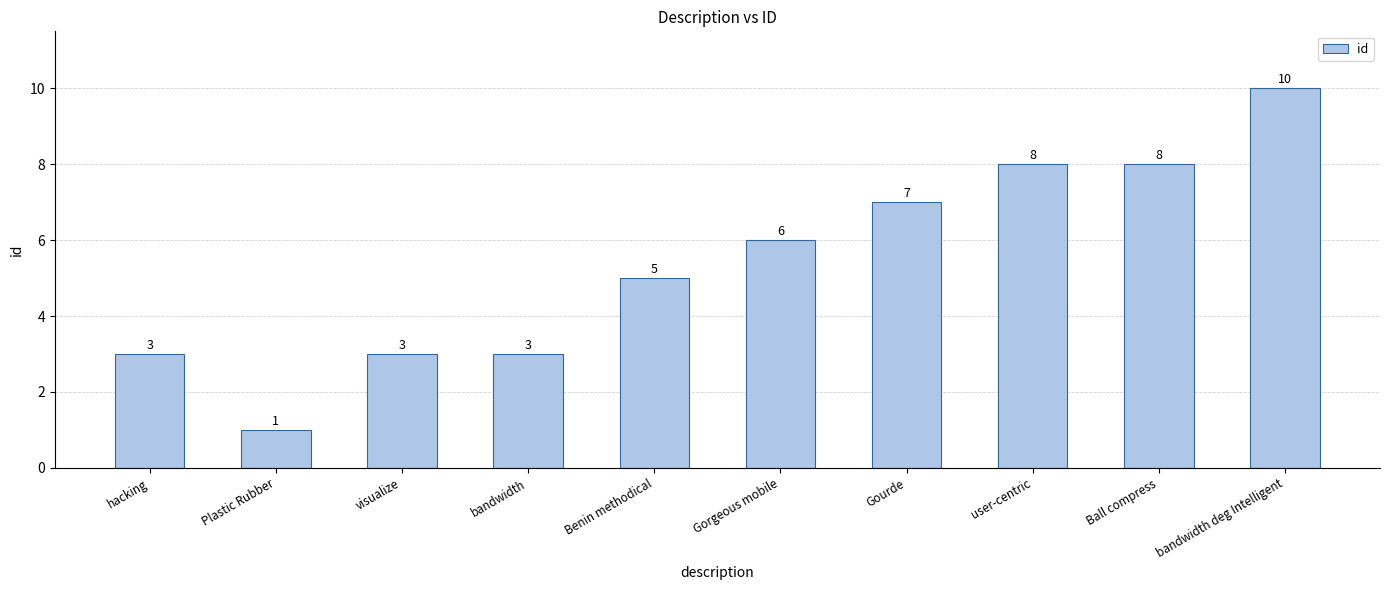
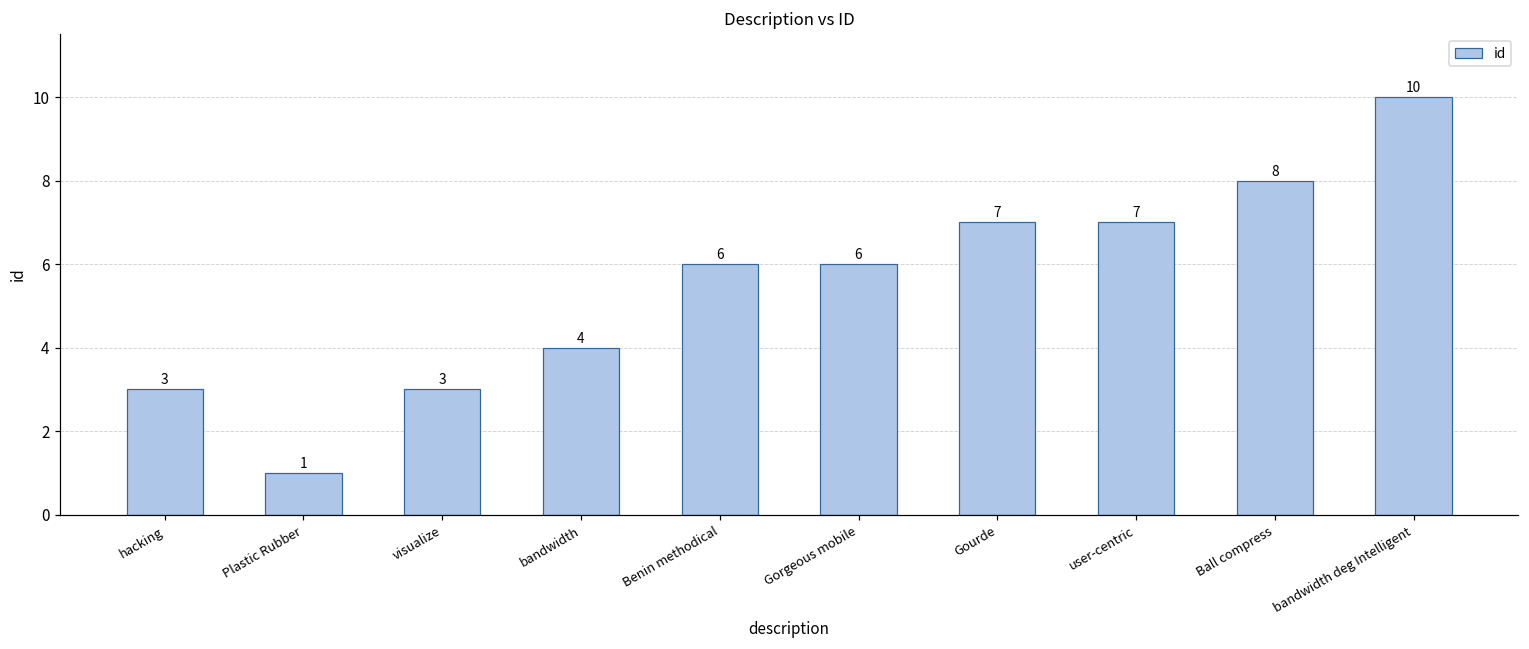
  {
    "hacking": 3,
    "Plastic Rubber": 1,
    "visualize": 3,
-   "bandwidth": 3,
-   "Benin methodical": 5,
+   "bandwidth": 4,
+   "Benin methodical": 6,
    "Gorgeous mobile": 6,
    "Gourde": 7,
-   "user-centric": 8,
+   "user-centric": 7,
    "Ball compress": 8,
    "bandwidth deg Intelligent": 10
  }
